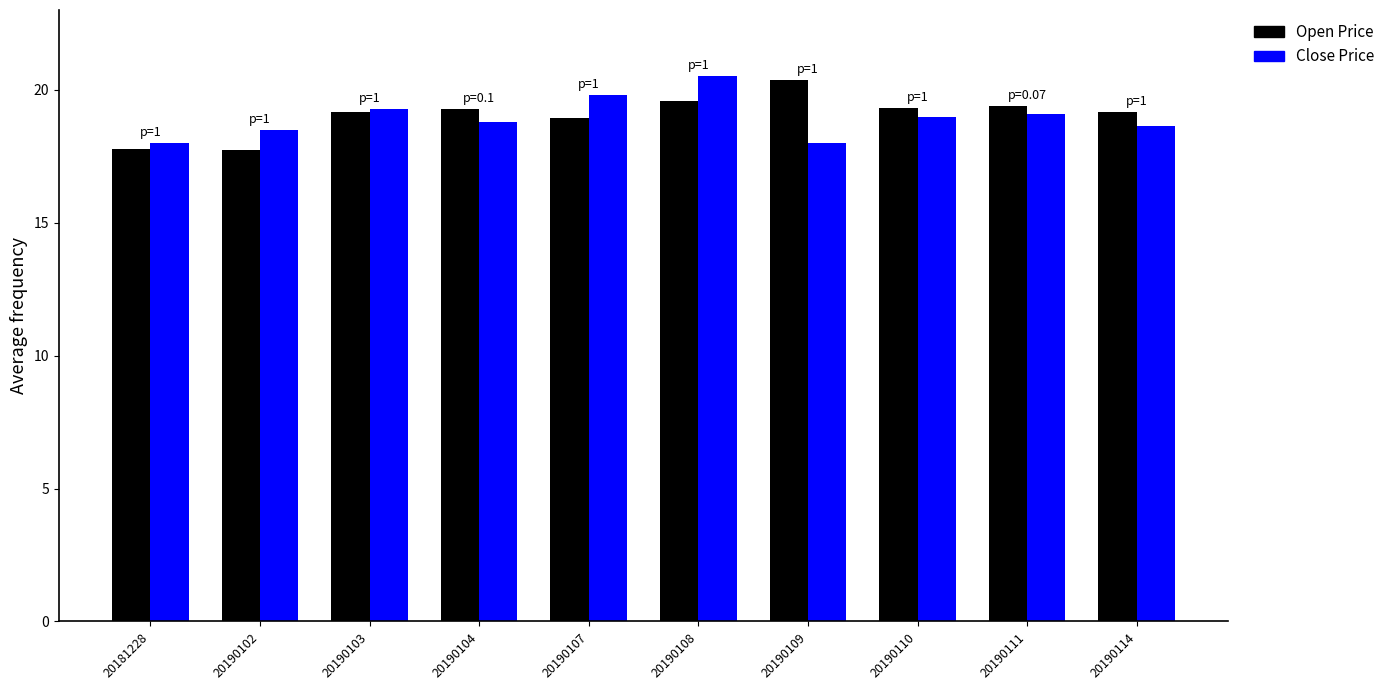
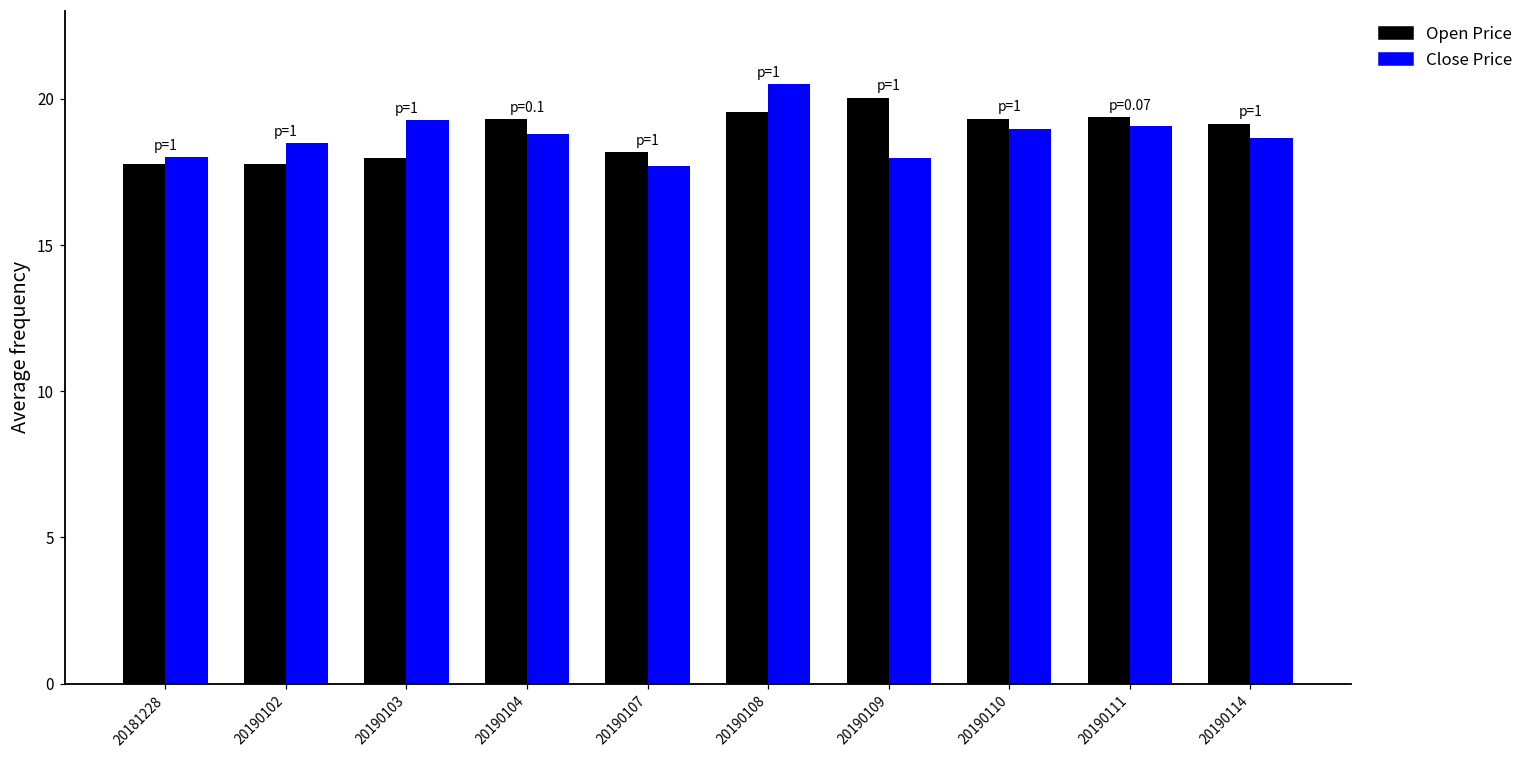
  {
    "Open Price": {
      "20181228": 17.8,
      "20190102": 17.8,
-     "20190103": 19.2,
-     "20190107": 18.9,
+     "20190103": 18.0,
+     "20190107": 18.2,
      "20190108": 19.6,
-     "20190109": 20.4
+     "20190109": 20.1
    },
    "Close Price": {
      "20190104": 18.8,
-     "20190107": 19.8,
+     "20190107": 17.7,
      "20190109": 18.0,
      "20190110": 19.0,
      "20190111": 19.1,
      "20190114": 18.7
    }
  }
